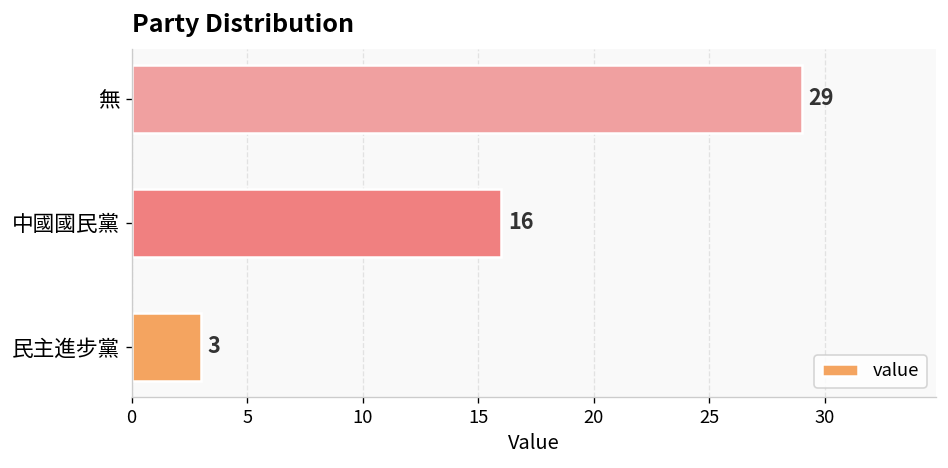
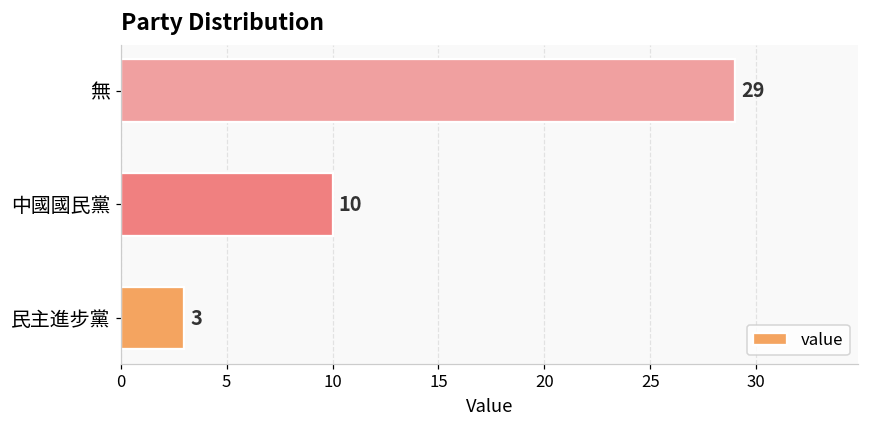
  {
    "無": 29,
-   "中國國民黨": 16,
+   "中國國民黨": 10,
    "民主進步黨": 3
  }
